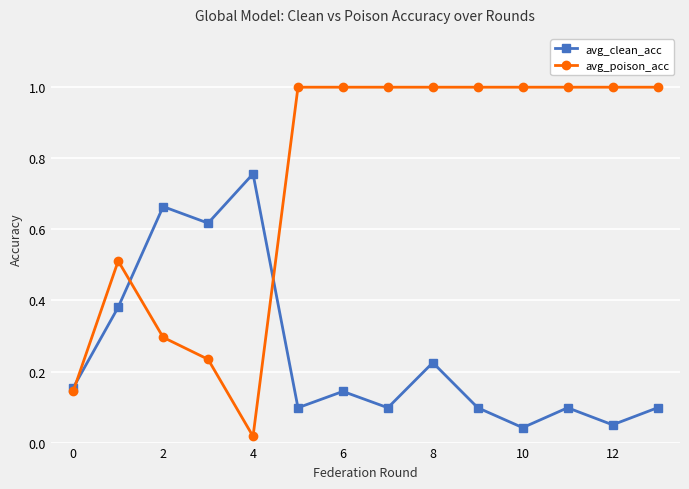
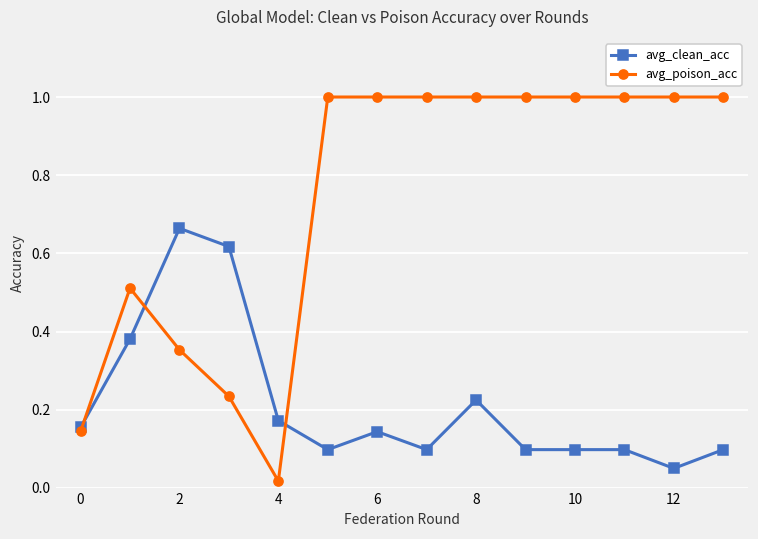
  {
    "avg_clean_acc": {
      "0": 0.15,
      "2": 0.66,
-     "4": 0.76,
+     "4": 0.17,
      "6": 0.14,
      "8": 0.23,
-     "10": 0.04,
+     "10": 0.10,
      "12": 0.05
    },
    "avg_poison_acc": {
      "0": 0.14,
-     "2": 0.30,
+     "2": 0.35,
      "4": 0.02,
      "6": 1.00,
      "8": 1.00,
      "10": 1.00,
      "12": 1.00
    }
  }
